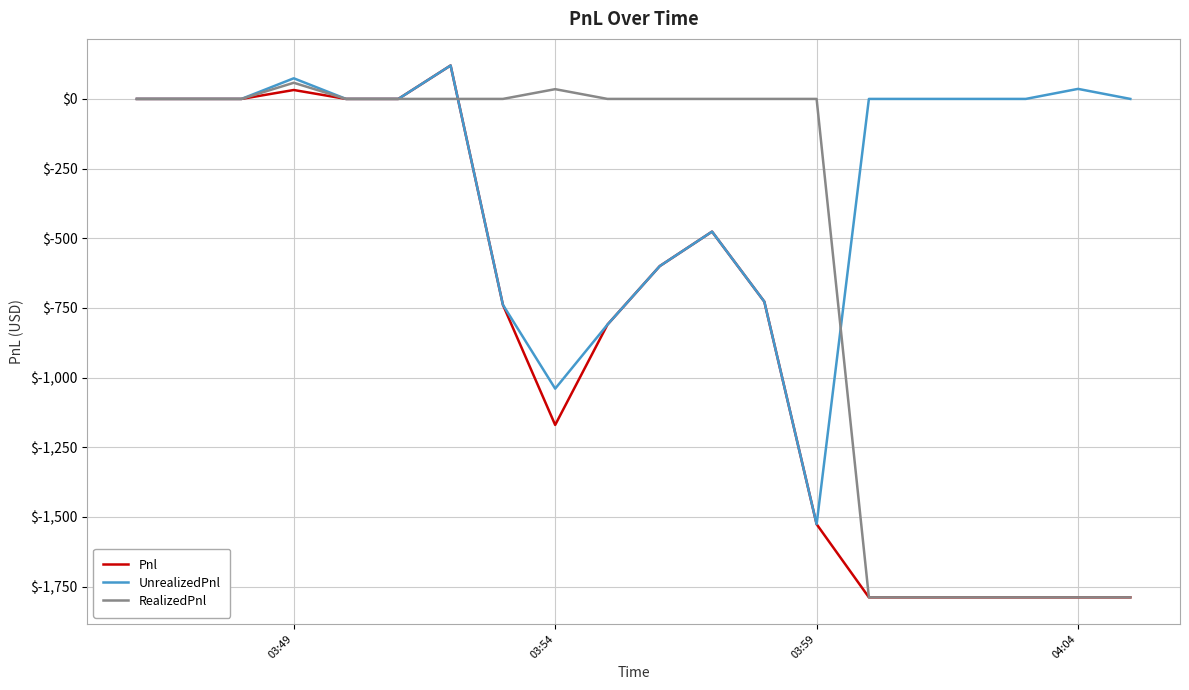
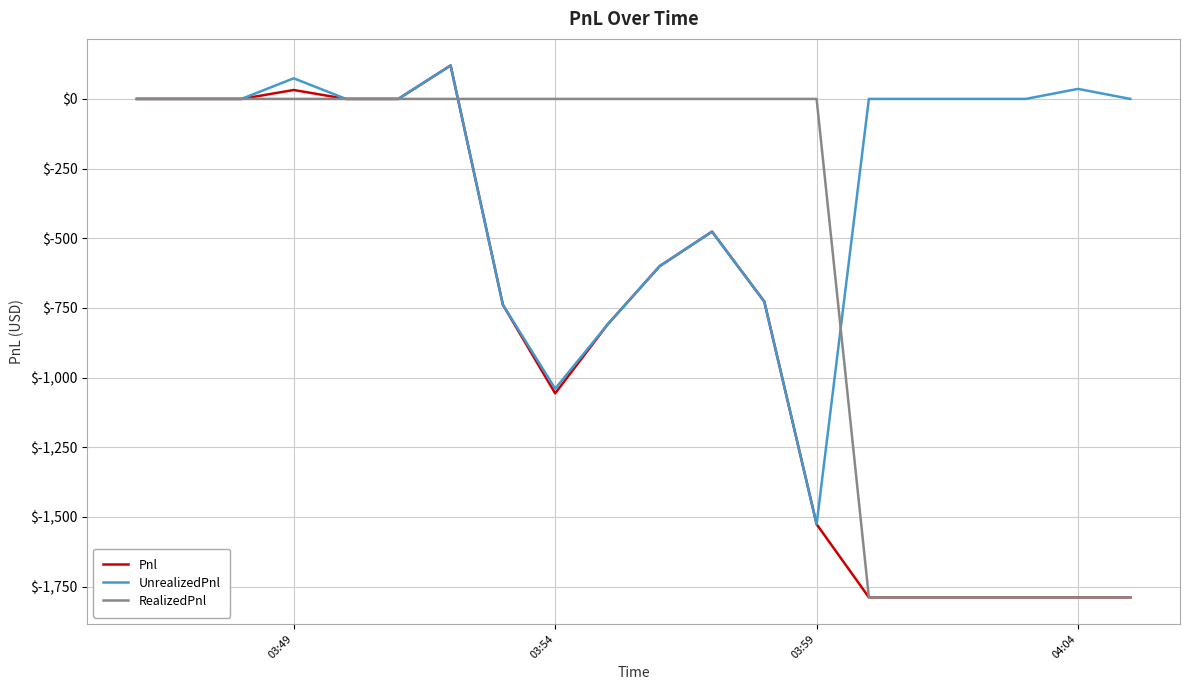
  {
    "Pnl": {
      "03:49": "$30",
-     "03:54": "$-1,170"
+     "03:54": "$-1,060"
    },
    "UnrealizedPnl": {
      "03:49": "$70",
      "03:54": "$-1,040",
      "04:04": "$40"
    },
    "RealizedPnl": {
-     "03:49": "$60",
-     "03:54": "$40",
+     "03:49": "$0",
+     "03:54": "$0",
      "03:59": "$0"
    }
  }
